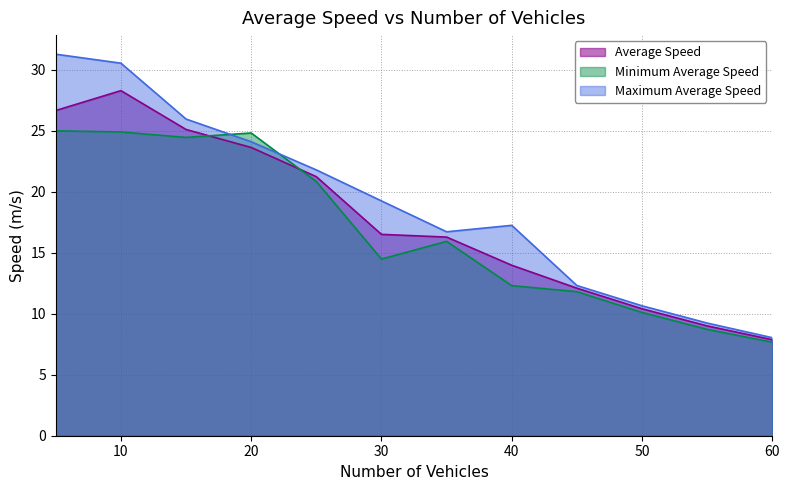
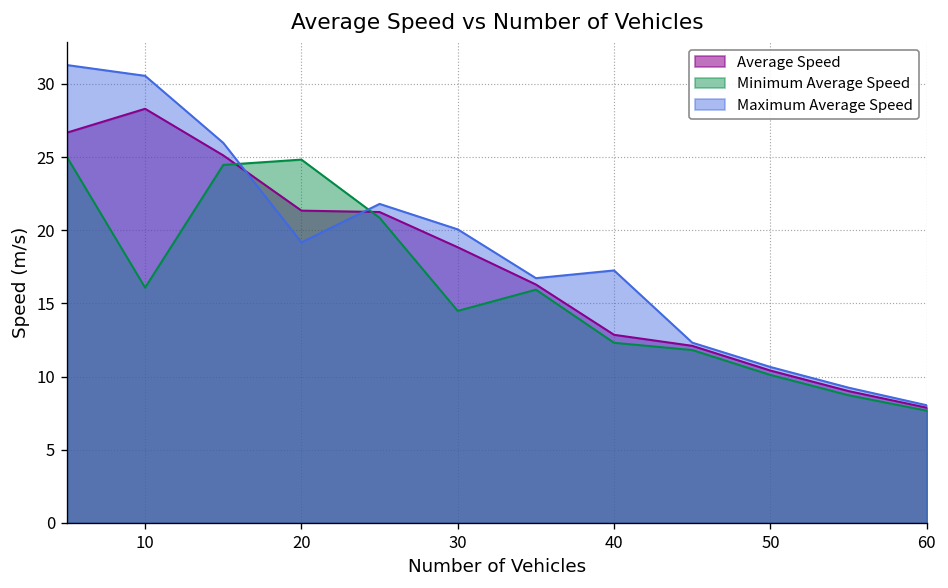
  {
    "Average Speed": {
      "10": 28.3,
-     "20": 23.6,
-     "30": 16.5,
-     "40": 14.0,
+     "20": 21.3,
+     "30": 18.8,
+     "40": 12.9,
      "50": 10.4
    },
    "Minimum Average Speed": {
-     "10": 24.9,
+     "10": 16.1,
      "20": 24.8,
      "30": 14.5,
      "40": 12.3,
      "50": 10.1
    },
    "Maximum Average Speed": {
      "10": 30.5,
-     "20": 24.1,
-     "30": 19.3,
+     "20": 19.2,
+     "30": 20.1,
      "40": 17.3,
      "50": 10.7
    }
  }
